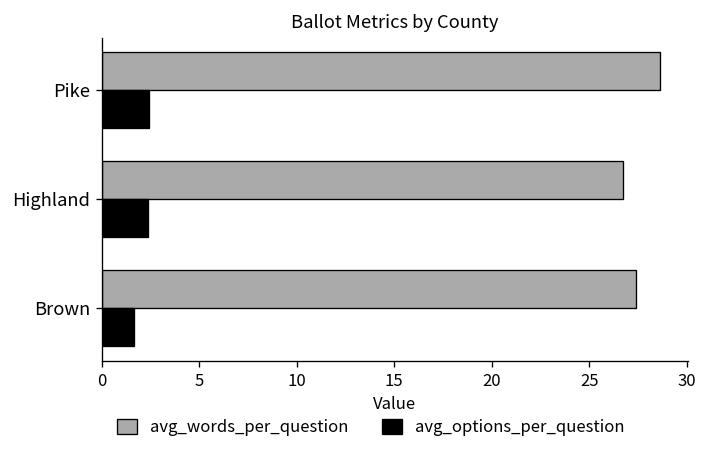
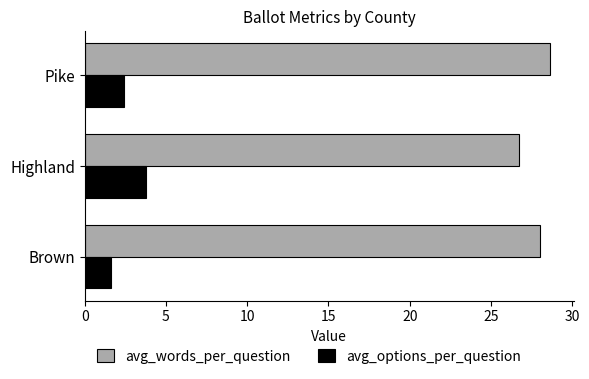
  {
    "avg_words_per_question": {
      "Pike": 28.6,
      "Highland": 26.7,
-     "Brown": 27.4
+     "Brown": 28.0
    },
    "avg_options_per_question": {
      "Pike": 2.4,
-     "Highland": 2.4,
+     "Highland": 3.8,
      "Brown": 1.6
    }
  }
